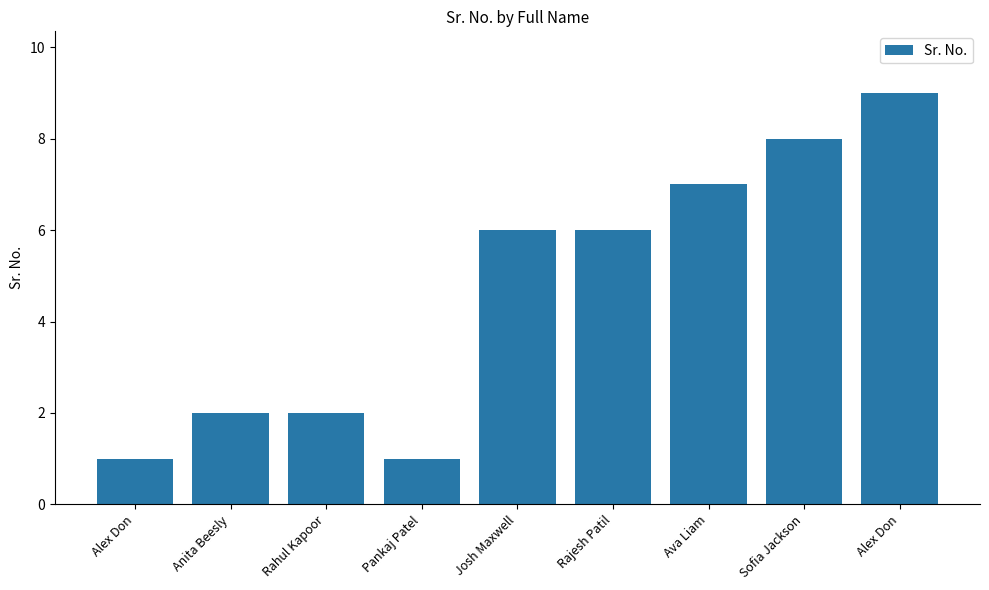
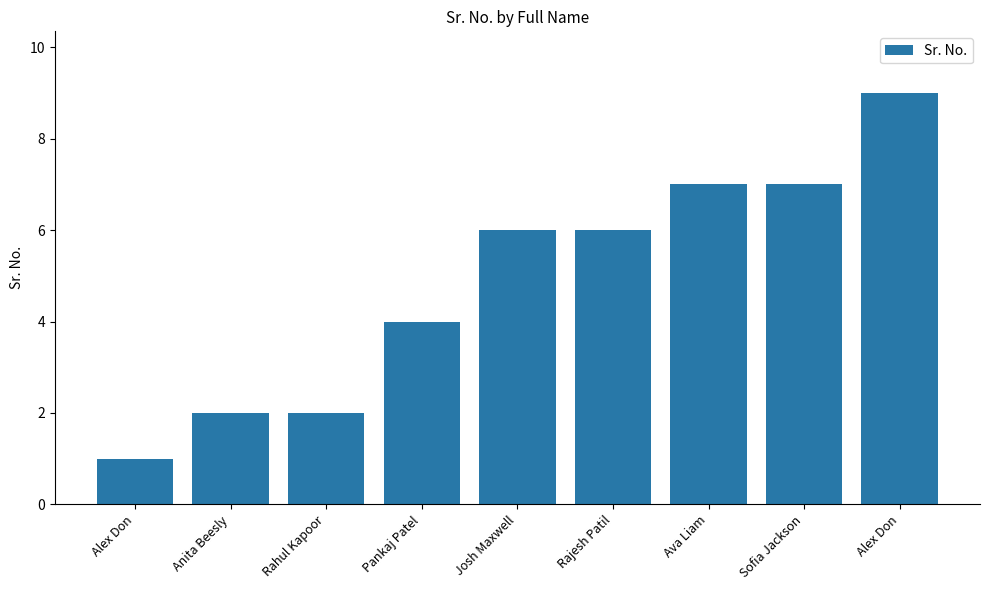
  {
    "Anita Beesly": 2,
    "Rahul Kapoor": 2,
-   "Pankaj Patel": 1,
+   "Pankaj Patel": 4,
    "Josh Maxwell": 6,
    "Rajesh Patil": 6,
    "Ava Liam": 7,
-   "Sofia Jackson": 8
+   "Sofia Jackson": 7
  }
